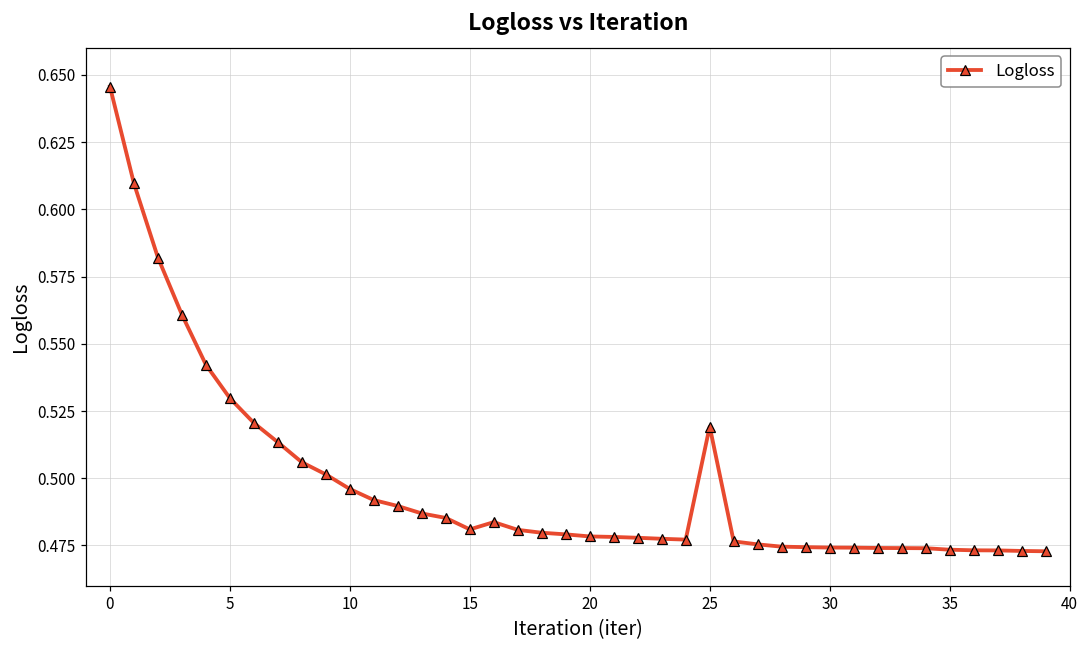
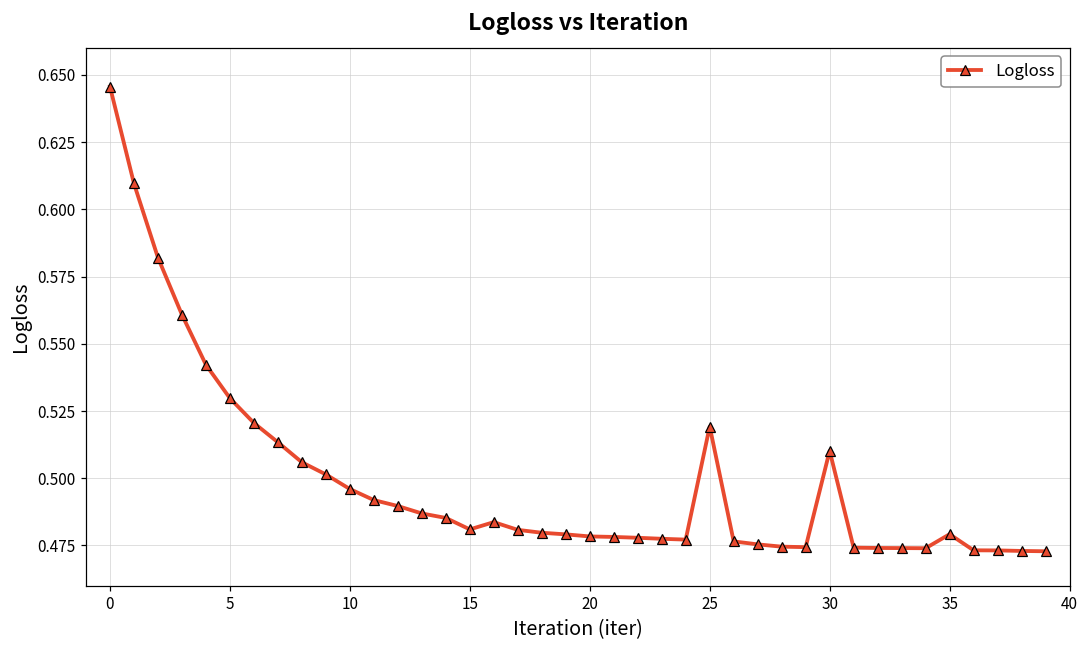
  {
    "0": 0.646,
    "5": 0.530,
    "10": 0.496,
    "15": 0.481,
    "20": 0.478,
    "25": 0.519,
-   "30": 0.474,
-   "35": 0.473
+   "30": 0.510,
+   "35": 0.479
  }
